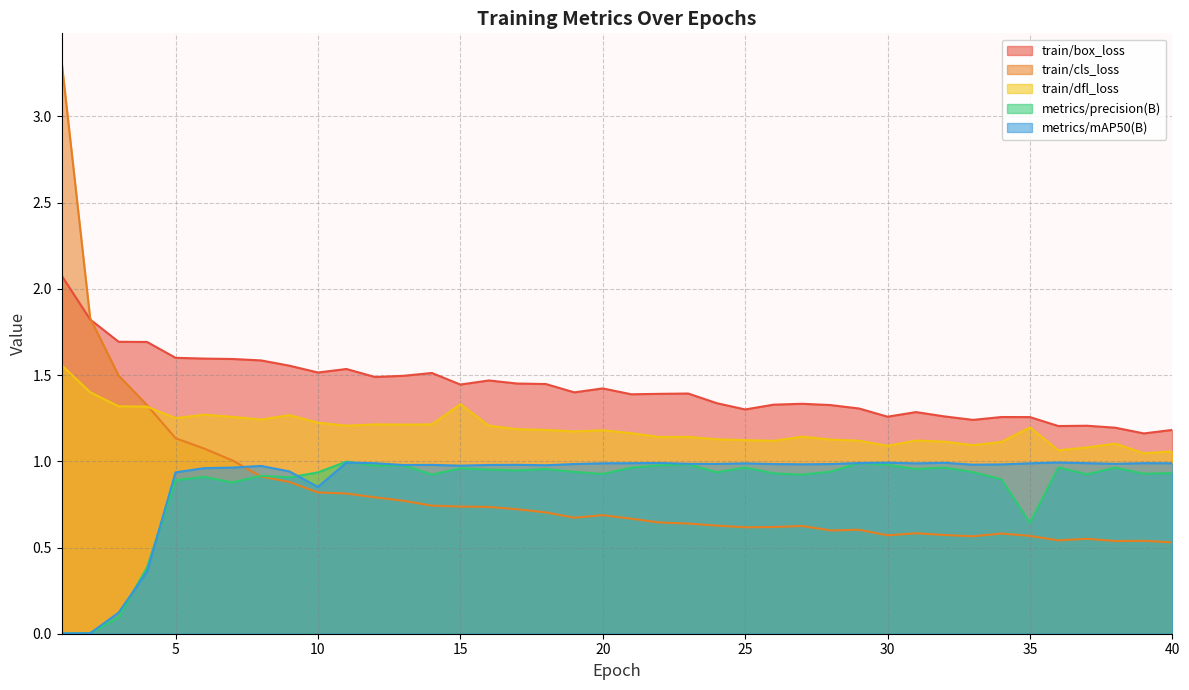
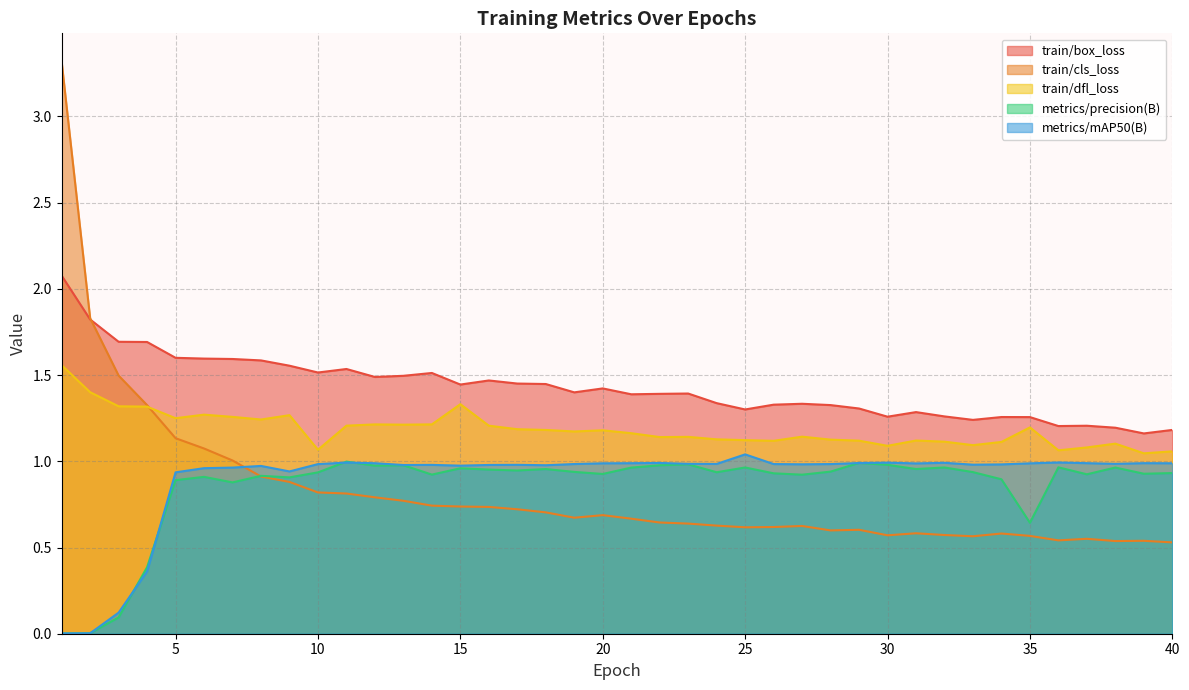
  {
    "train/dfl_loss": {
      "5": 1.25,
-     "10": 1.22,
+     "10": 1.07,
      "15": 1.33,
      "20": 1.18,
      "25": 1.12,
      "30": 1.09,
      "35": 1.20,
      "40": 1.06
    },
    "metrics/precision(B)": {
      "5": 0.89,
      "10": 0.94,
      "15": 0.96,
      "20": 0.93,
      "25": 0.96,
      "35": 0.64,
      "40": 0.93
    },
    "metrics/mAP50(B)": {
      "5": 0.94,
-     "10": 0.85,
+     "10": 0.98,
      "15": 0.97,
      "20": 0.99,
-     "25": 0.99,
+     "25": 1.04,
      "35": 0.99,
      "40": 0.99
    }
  }
